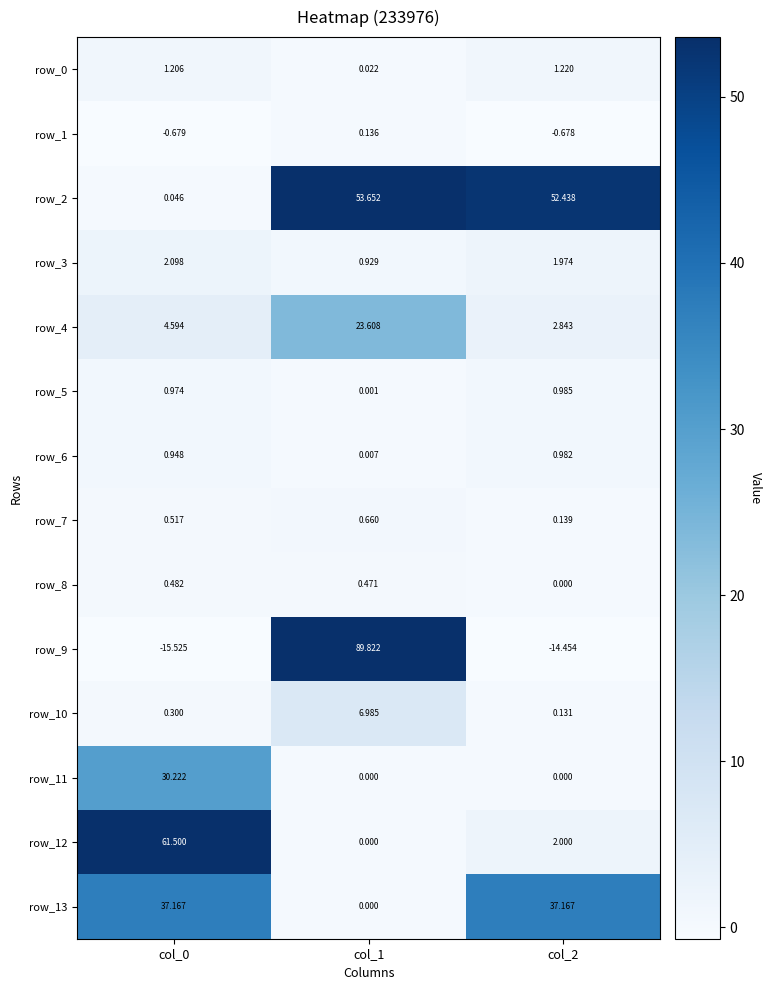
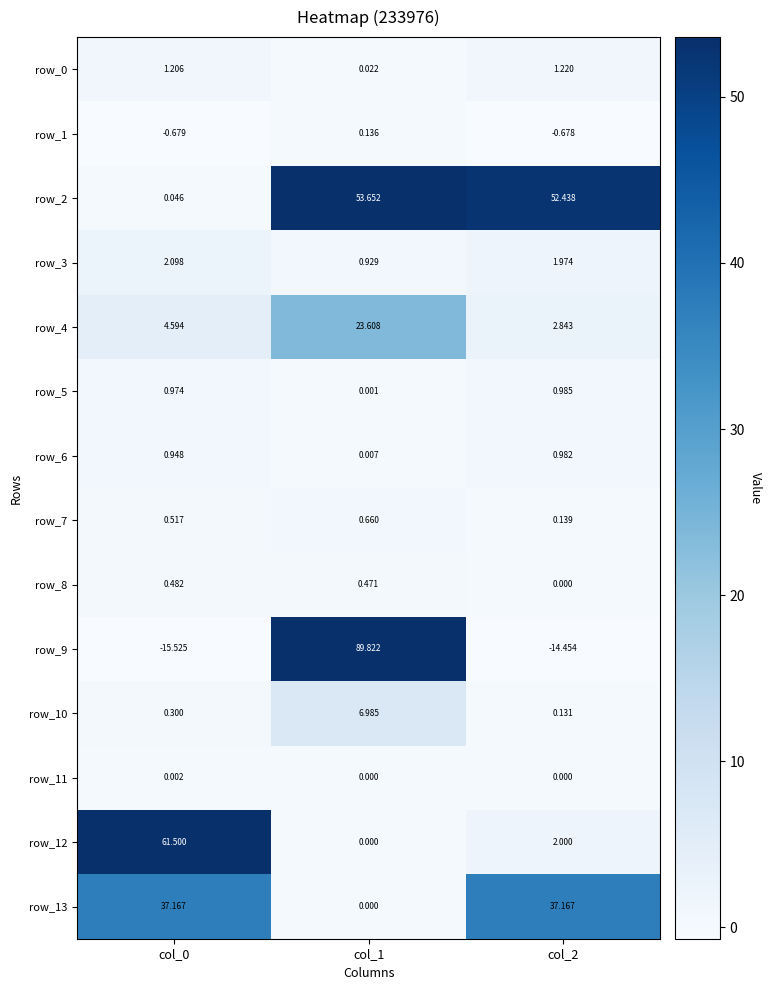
  {
    "row_0": {
      "col_0": 1.206,
      "col_1": 0.022,
      "col_2": 1.220
    },
    "row_1": {
      "col_0": -0.679,
      "col_1": 0.136,
      "col_2": -0.678
    },
    "row_2": {
      "col_0": 0.046,
      "col_1": 53.652,
      "col_2": 52.438
    },
    "row_3": {
      "col_0": 2.098,
      "col_1": 0.929,
      "col_2": 1.974
    },
    "row_4": {
      "col_0": 4.594,
      "col_1": 23.608,
      "col_2": 2.843
    },
    "row_5": {
      "col_0": 0.974,
      "col_1": 0.001,
      "col_2": 0.985
    },
    "row_6": {
      "col_0": 0.948,
      "col_1": 0.007,
      "col_2": 0.982
    },
    "row_7": {
      "col_0": 0.517,
      "col_1": 0.660,
      "col_2": 0.139
    },
    "row_8": {
      "col_0": 0.482,
      "col_1": 0.471,
      "col_2": 0.000
    },
    "row_9": {
      "col_0": -15.525,
      "col_1": 89.822,
      "col_2": -14.454
    },
    "row_10": {
      "col_0": 0.300,
      "col_1": 6.985,
      "col_2": 0.131
    },
    "row_11": {
-     "col_0": 30.222,
+     "col_0": 0.002,
      "col_1": 0.000,
      "col_2": 0.000
    },
    "row_12": {
      "col_0": 61.500,
      "col_1": 0.000,
      "col_2": 2.000
    },
    "row_13": {
      "col_0": 37.167,
      "col_1": 0.000,
      "col_2": 37.167
    }
  }
